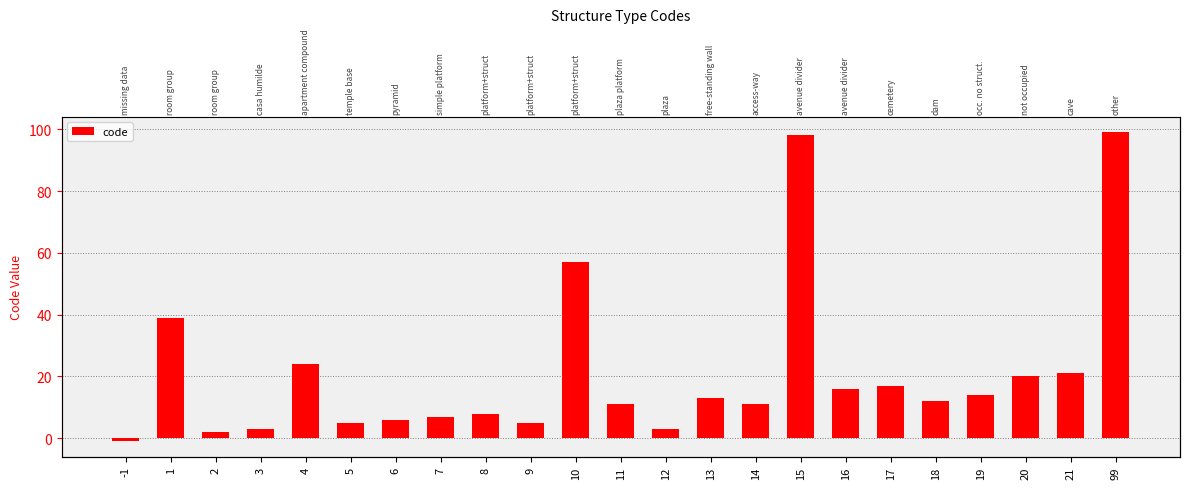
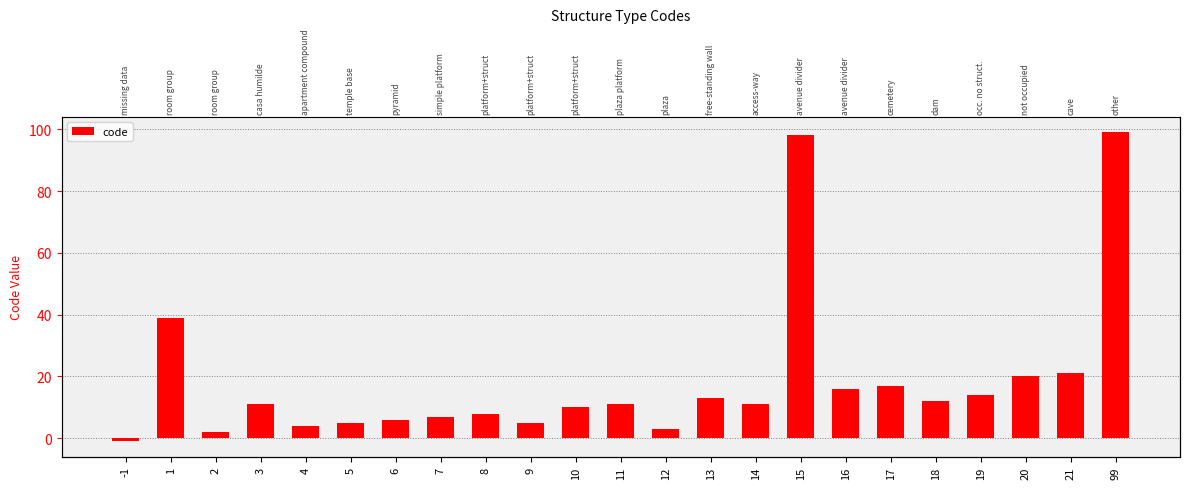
  {
    "-1": -1,
    "1": 39,
    "2": 2,
-   "3": 3,
-   "4": 24,
+   "3": 11,
+   "4": 4,
    "5": 5,
    "6": 6,
    "7": 7,
    "8": 8,
    "9": 5,
-   "10": 57,
+   "10": 10,
    "11": 11,
    "12": 3,
    "13": 13,
    "14": 11,
    "15": 98,
    "16": 16,
    "17": 17,
    "18": 12,
    "19": 14,
    "20": 20,
    "21": 21,
    "99": 99
  }
